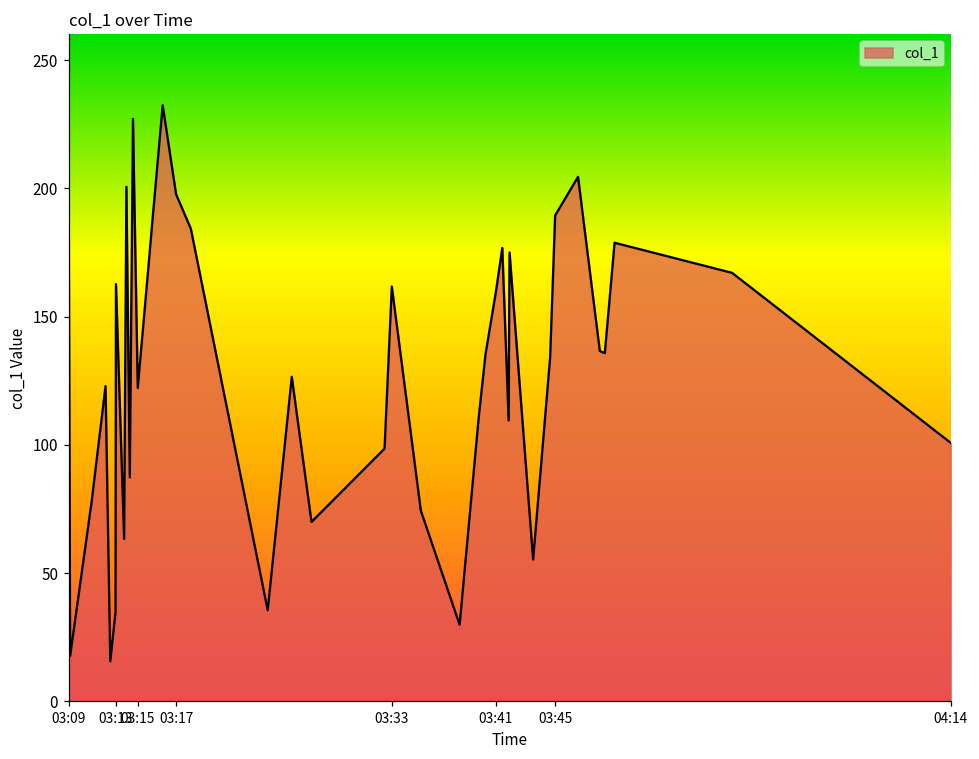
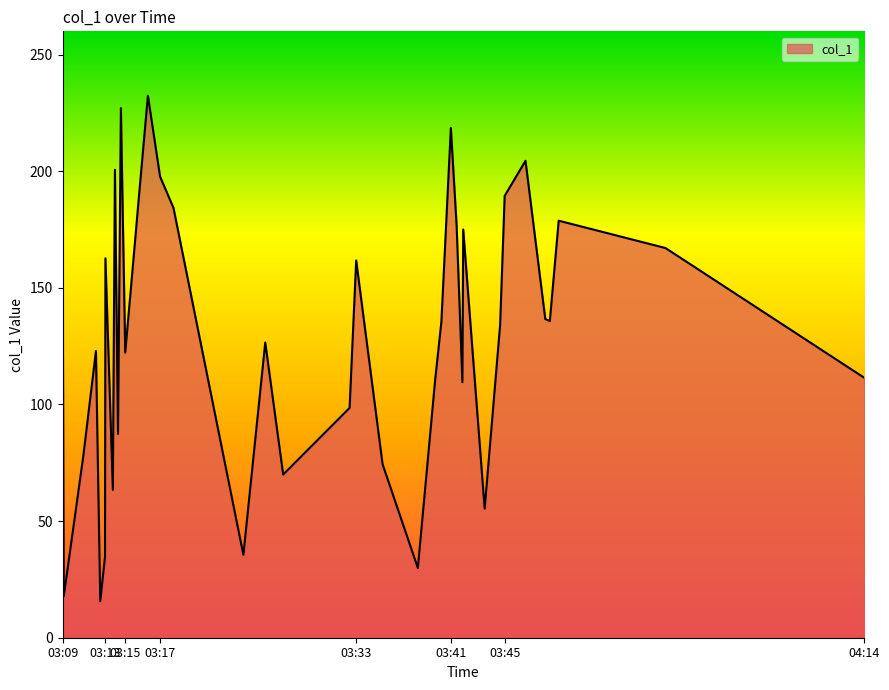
  {
    "03:09": 180,
    "03:17": 198,
    "03:33": 162,
-   "03:41": 160,
+   "03:41": 219,
    "03:45": 189,
-   "04:14": 101
+   "04:14": 111
  }
